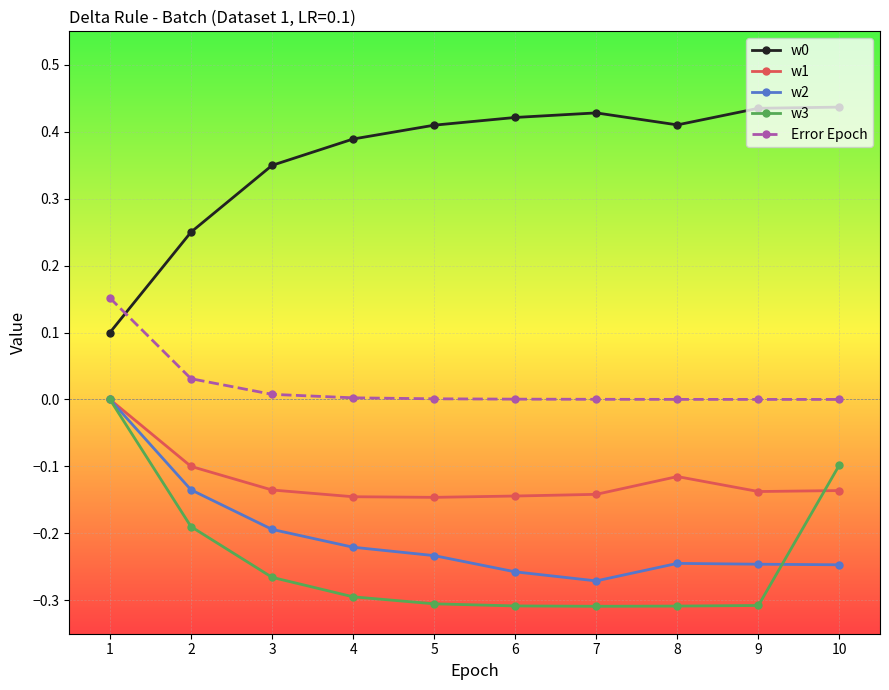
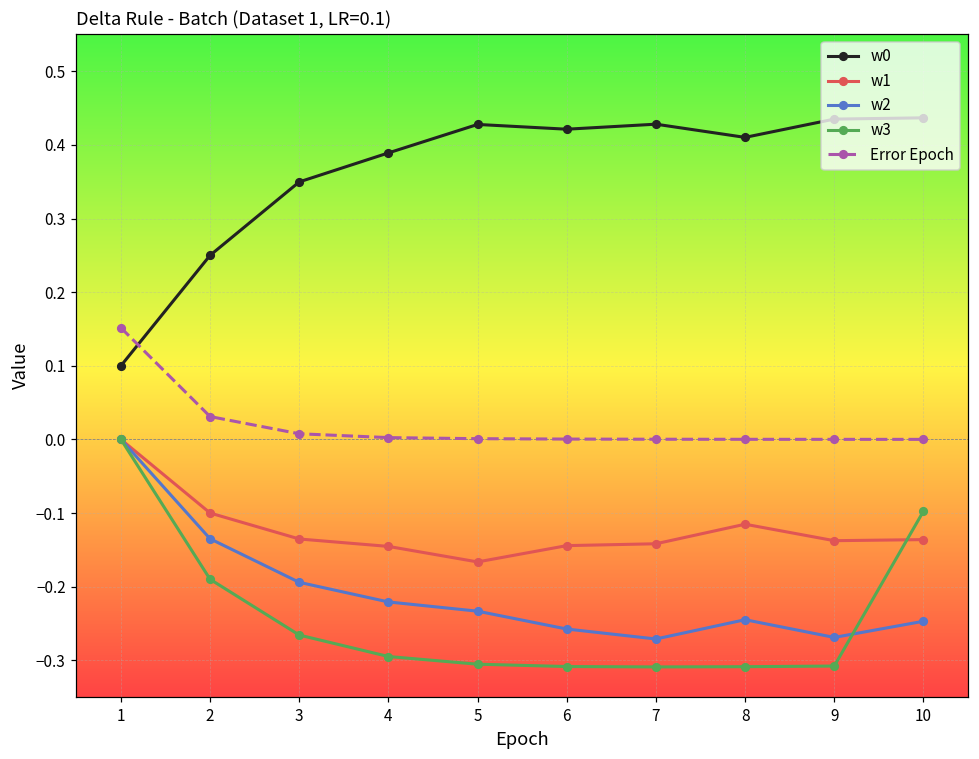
  {
    "w0": {
      "1": 0.10,
      "2": 0.25,
      "3": 0.35,
      "4": 0.39,
-     "5": 0.41,
+     "5": 0.43,
      "6": 0.42,
      "7": 0.43,
      "8": 0.41
    },
    "w1": {
      "2": -0.10,
      "3": -0.14,
      "4": -0.15,
-     "5": -0.15,
+     "5": -0.17,
      "6": -0.14,
      "7": -0.14,
      "8": -0.12,
      "9": -0.14,
      "10": -0.14
    },
    "w2": {
      "2": -0.14,
      "3": -0.19,
      "4": -0.22,
      "5": -0.23,
      "6": -0.26,
      "7": -0.27,
      "8": -0.24,
-     "9": -0.25,
+     "9": -0.27,
      "10": -0.25
    },
    "w3": {
      "2": -0.19,
      "3": -0.27,
      "4": -0.29,
      "5": -0.31,
      "6": -0.31,
      "7": -0.31,
      "8": -0.31,
      "9": -0.31,
      "10": -0.10
    },
    "Error Epoch": {
      "1": 0.15,
      "2": 0.03,
      "3": 0.01,
      "4": 0.00,
      "5": 0.00,
      "6": 0.00,
      "7": 0.00,
      "8": 0.00,
      "9": 0.00,
      "10": 0.00
    }
  }
